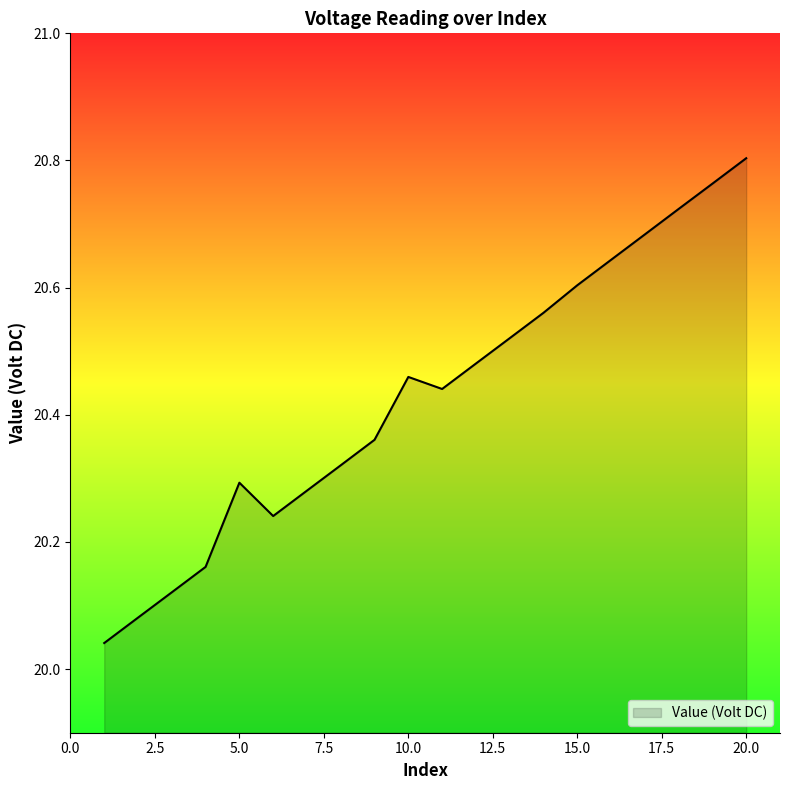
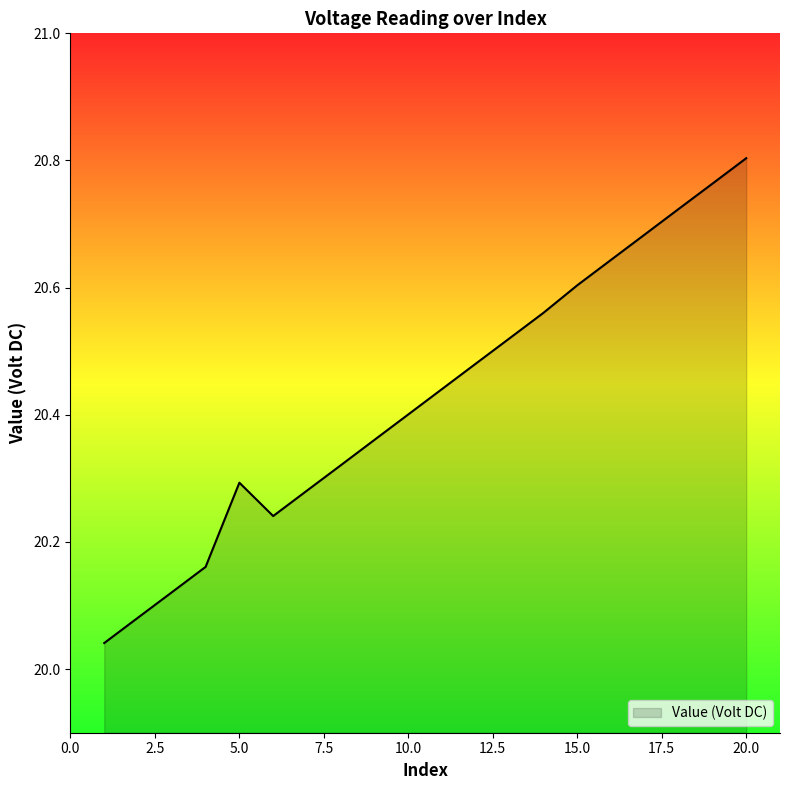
  {
    "5.0": 20.29,
-   "10.0": 20.46,
+   "10.0": 20.40,
    "15.0": 20.60,
    "20.0": 20.80
  }
